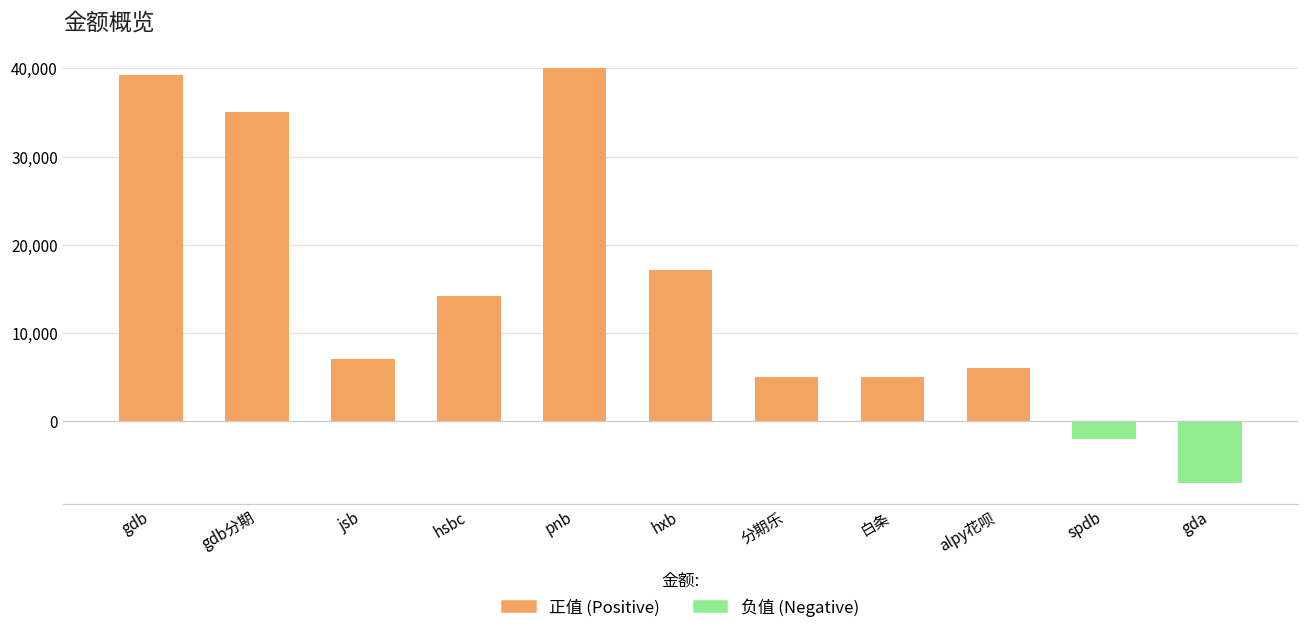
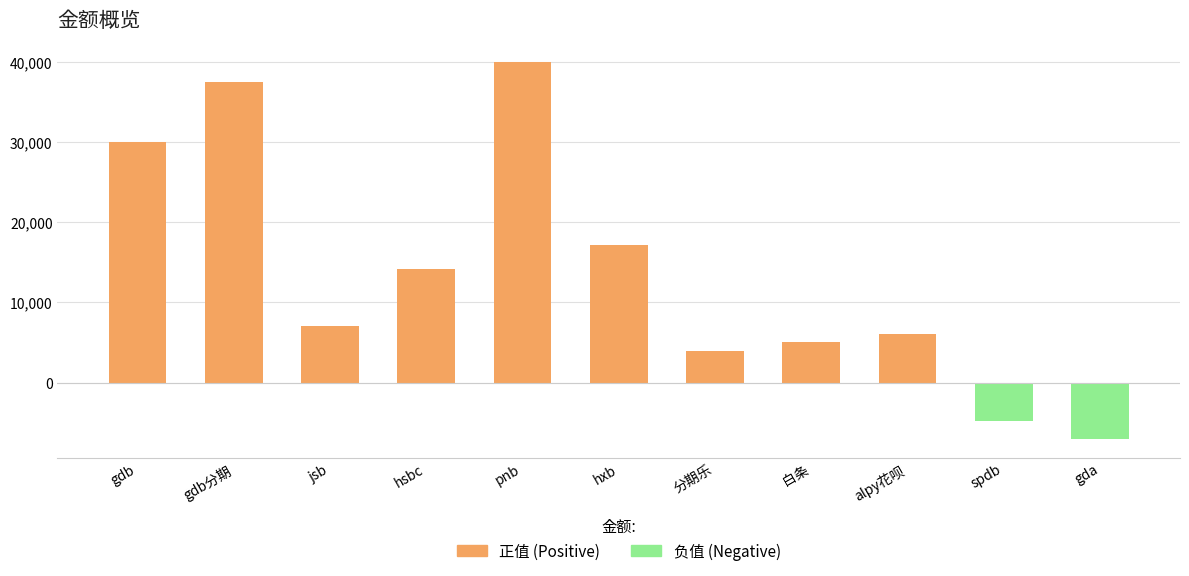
  {
-   "gdb": "39,000",
-   "gdb分期": "35,000",
+   "gdb": "30,000",
+   "gdb分期": "37,000",
    "jsb": "7,000",
    "hsbc": "14,000",
    "pnb": "40,000",
    "hxb": "17,000",
-   "分期乐": "5,000",
+   "分期乐": "4,000",
    "白条": "5,000",
    "alpy花呗": "6,000",
-   "spdb": "-2,000",
+   "spdb": "-5,000",
    "gda": "-7,000"
  }
